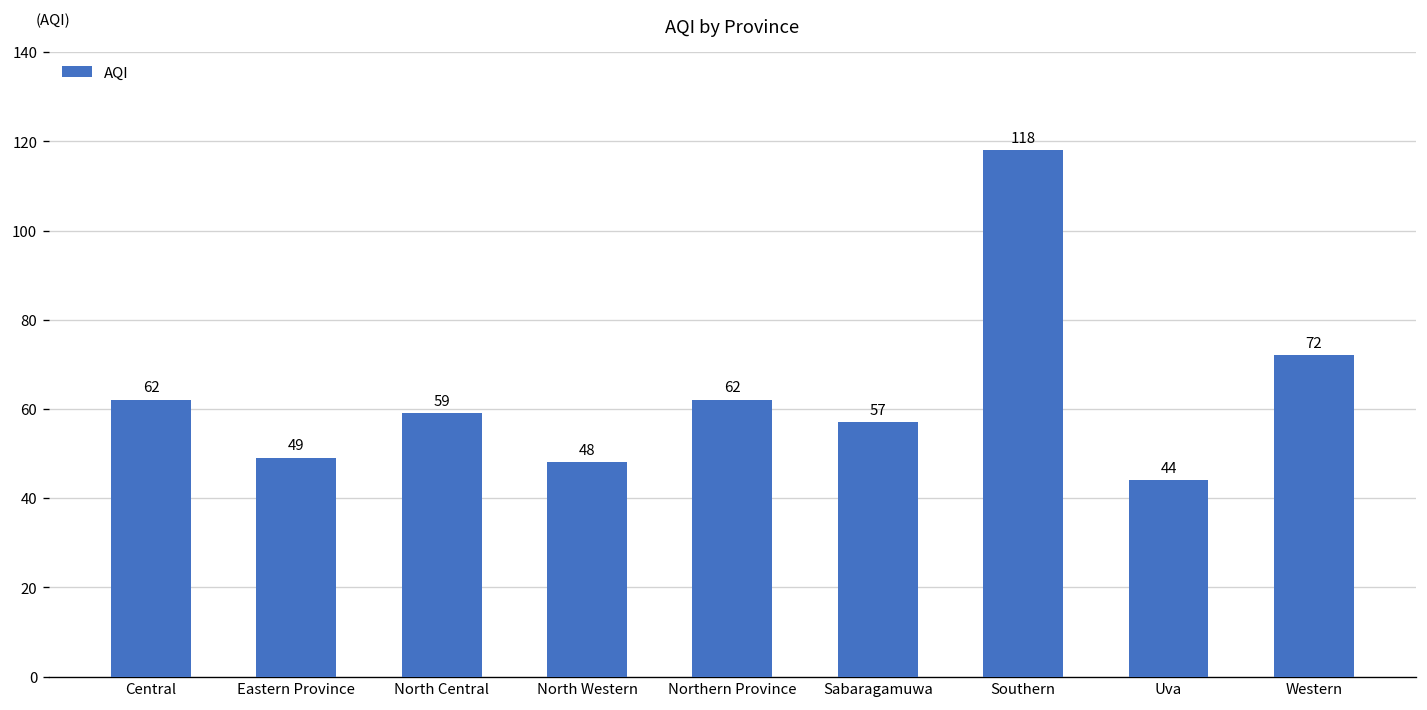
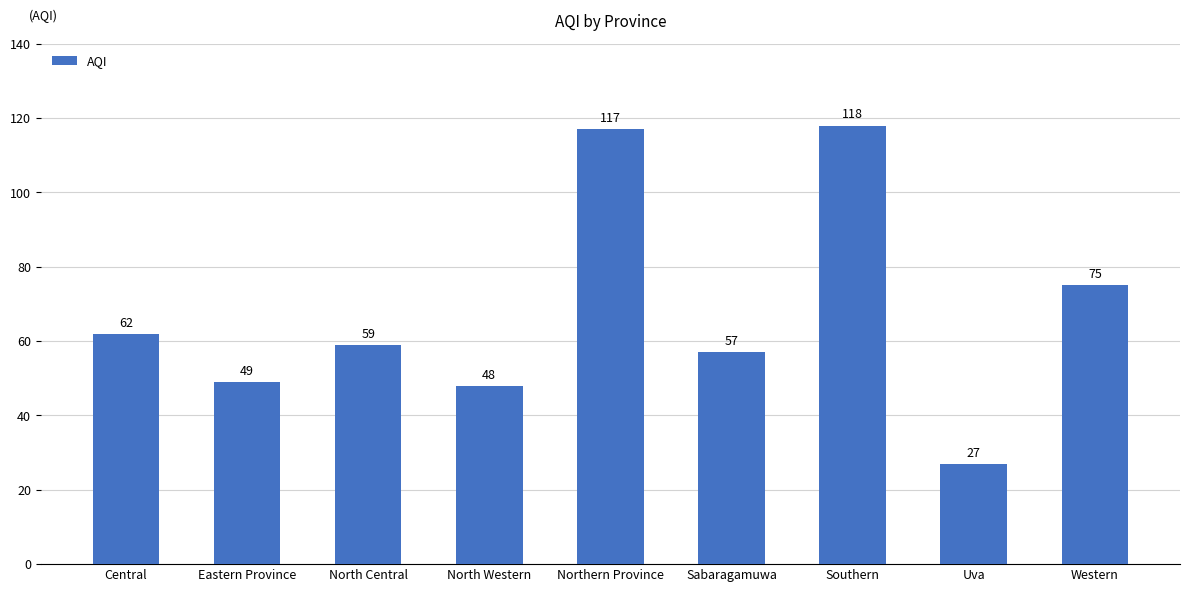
  {
    "Central": 62,
    "Eastern Province": 49,
    "North Central": 59,
    "North Western": 48,
-   "Northern Province": 62,
+   "Northern Province": 117,
    "Sabaragamuwa": 57,
    "Southern": 118,
-   "Uva": 44,
-   "Western": 72
+   "Uva": 27,
+   "Western": 75
  }
